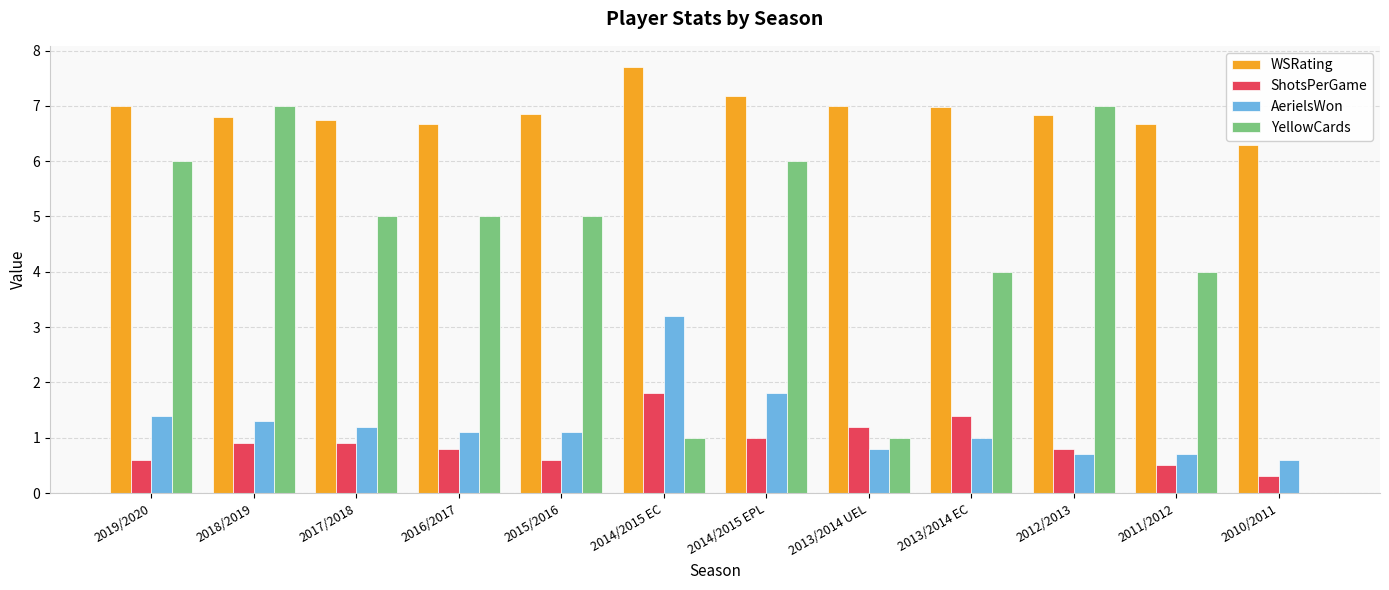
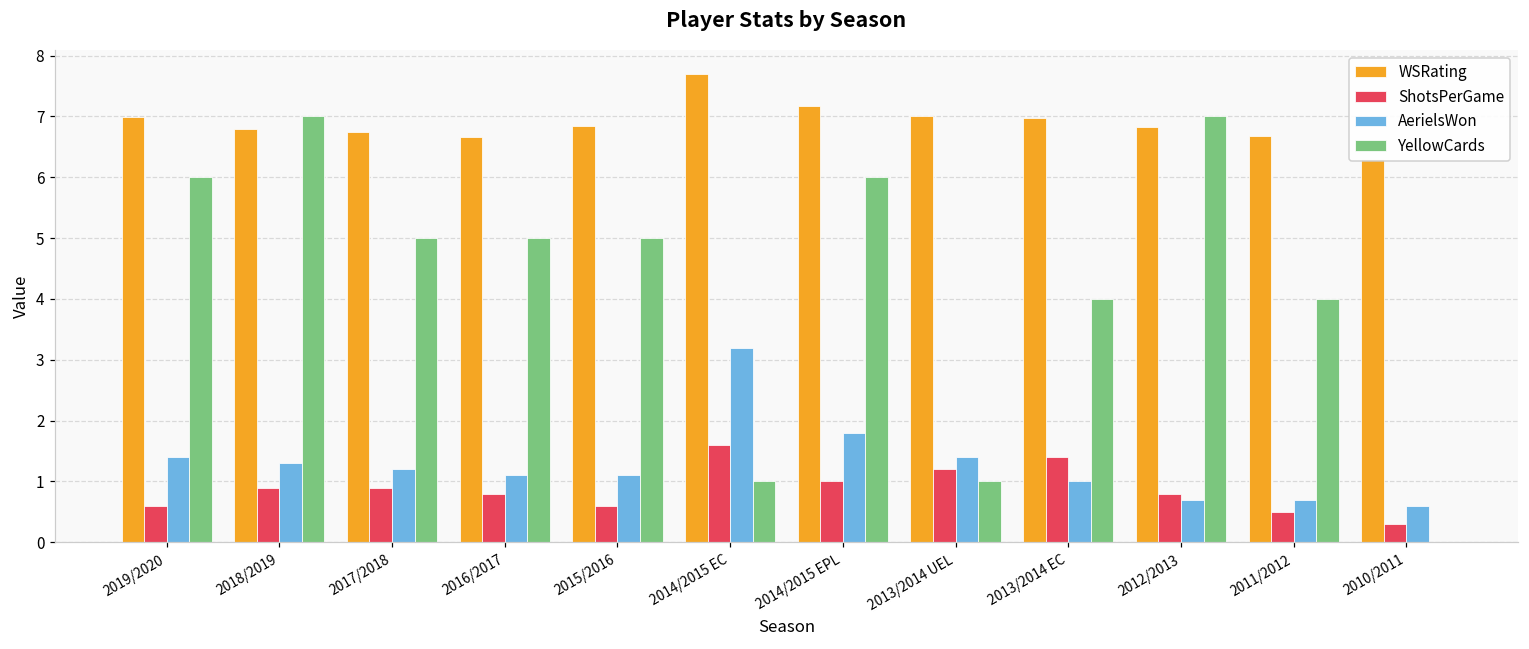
  {
    "WSRating": {
      "2019/2020": 7.0,
      "2018/2019": 6.8,
      "2017/2018": 6.8,
      "2016/2017": 6.7,
      "2015/2016": 6.9,
      "2014/2015 EC": 7.7,
      "2014/2015 EPL": 7.2,
      "2013/2014 UEL": 7.0,
      "2013/2014 EC": 7.0,
      "2012/2013": 6.8,
      "2011/2012": 6.7,
      "2010/2011": 6.3
    },
    "ShotsPerGame": {
      "2019/2020": 0.6,
      "2018/2019": 0.9,
      "2017/2018": 0.9,
      "2016/2017": 0.8,
      "2015/2016": 0.6,
-     "2014/2015 EC": 1.8,
+     "2014/2015 EC": 1.6,
      "2014/2015 EPL": 1.0,
      "2013/2014 UEL": 1.2,
      "2013/2014 EC": 1.4,
      "2012/2013": 0.8,
      "2011/2012": 0.5,
      "2010/2011": 0.3
    },
    "AerielsWon": {
      "2019/2020": 1.4,
      "2018/2019": 1.3,
      "2017/2018": 1.2,
      "2016/2017": 1.1,
      "2015/2016": 1.1,
      "2014/2015 EC": 3.2,
      "2014/2015 EPL": 1.8,
-     "2013/2014 UEL": 0.8,
+     "2013/2014 UEL": 1.4,
      "2013/2014 EC": 1.0,
      "2012/2013": 0.7,
      "2011/2012": 0.7,
      "2010/2011": 0.6
    },
    "YellowCards": {
      "2019/2020": 6.0,
      "2018/2019": 7.0,
      "2017/2018": 5.0,
      "2016/2017": 5.0,
      "2015/2016": 5.0,
      "2014/2015 EC": 1.0,
      "2014/2015 EPL": 6.0,
      "2013/2014 UEL": 1.0,
      "2013/2014 EC": 4.0,
      "2012/2013": 7.0,
      "2011/2012": 4.0,
      "2010/2011": 0.0
    }
  }
